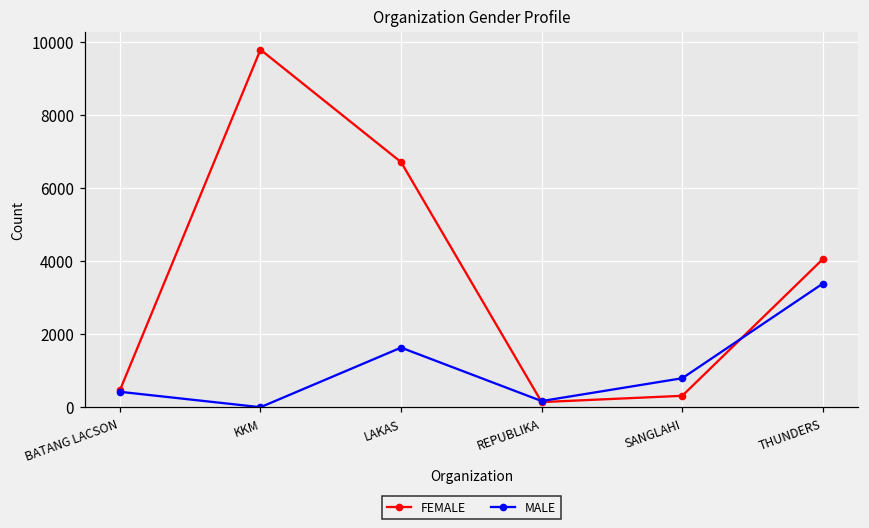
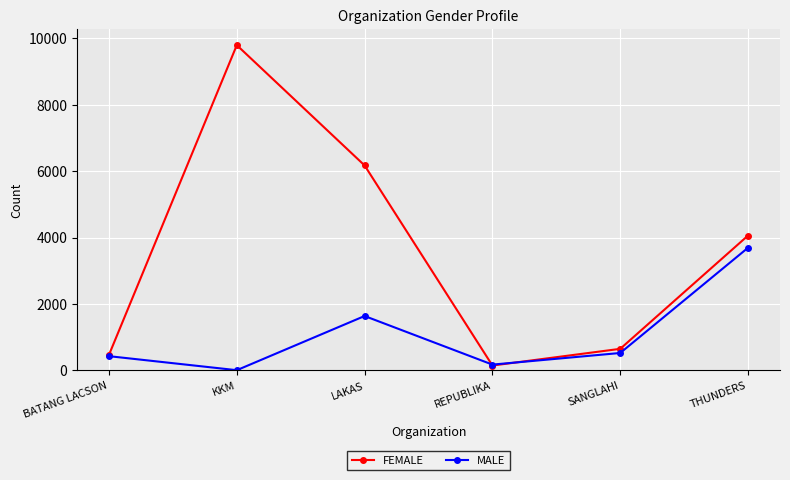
  {
    "FEMALE": {
      "KKM": 9800,
-     "LAKAS": 6700,
-     "SANGLAHI": 300,
+     "LAKAS": 6200,
+     "SANGLAHI": 700,
      "THUNDERS": 4100
    },
    "MALE": {
      "KKM": 0,
      "LAKAS": 1600,
-     "SANGLAHI": 800,
-     "THUNDERS": 3400
+     "SANGLAHI": 500,
+     "THUNDERS": 3700
    }
  }
